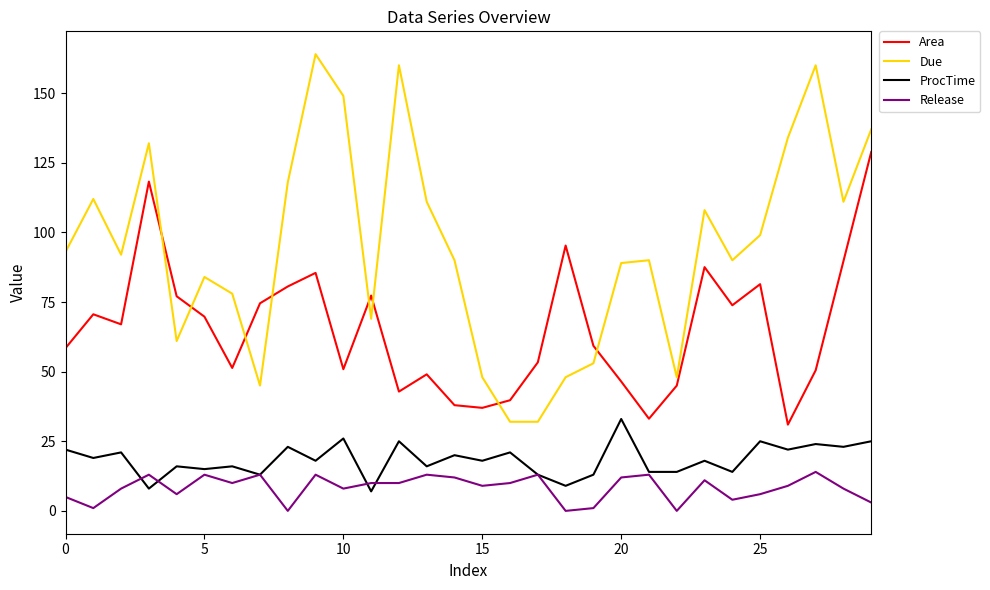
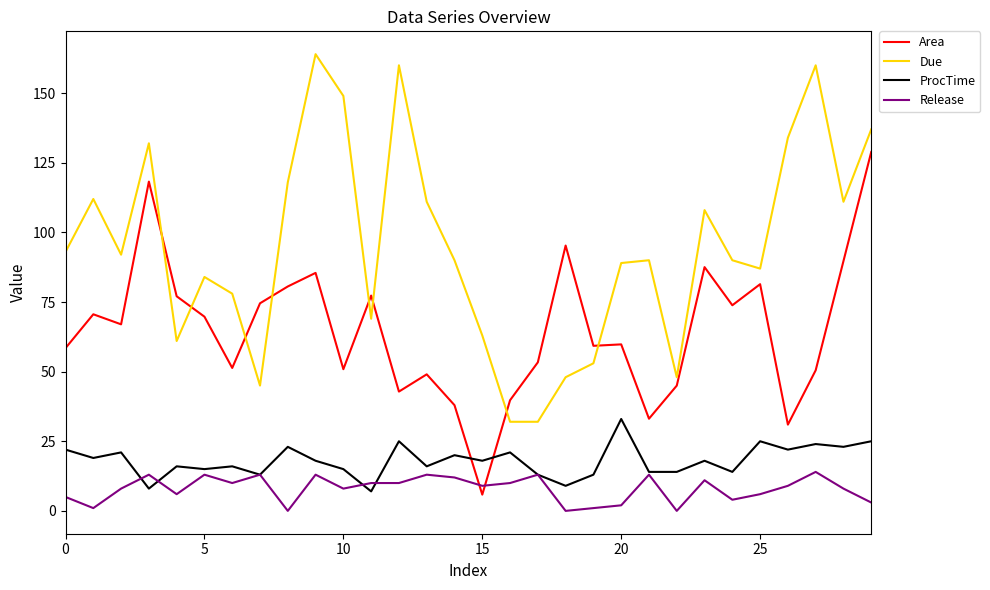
  {
    "Area": {
      "0": 58,
      "5": 70,
      "10": 51,
-     "15": 37,
-     "20": 46,
+     "15": 6,
+     "20": 60,
      "25": 81
    },
    "Due": {
      "0": 93,
      "5": 84,
      "10": 149,
-     "15": 48,
+     "15": 63,
      "20": 89,
-     "25": 99
+     "25": 87
    },
    "ProcTime": {
      "0": 22,
      "5": 15,
-     "10": 26,
+     "10": 15,
      "15": 18,
      "20": 33,
      "25": 25
    },
    "Release": {
      "0": 5,
      "5": 13,
      "10": 8,
      "15": 9,
-     "20": 12,
+     "20": 2,
      "25": 6
    }
  }
